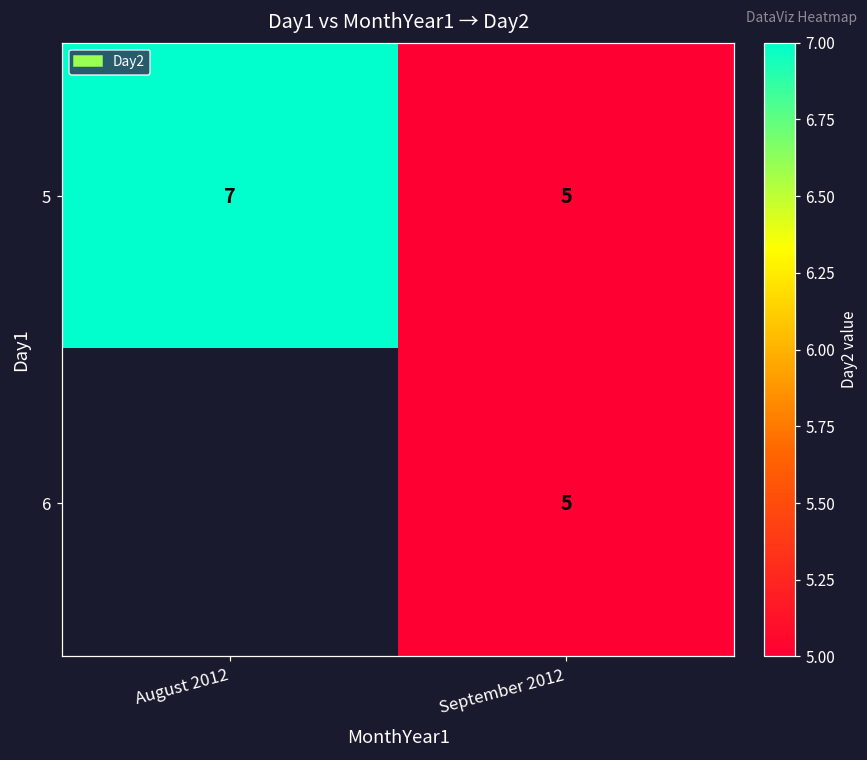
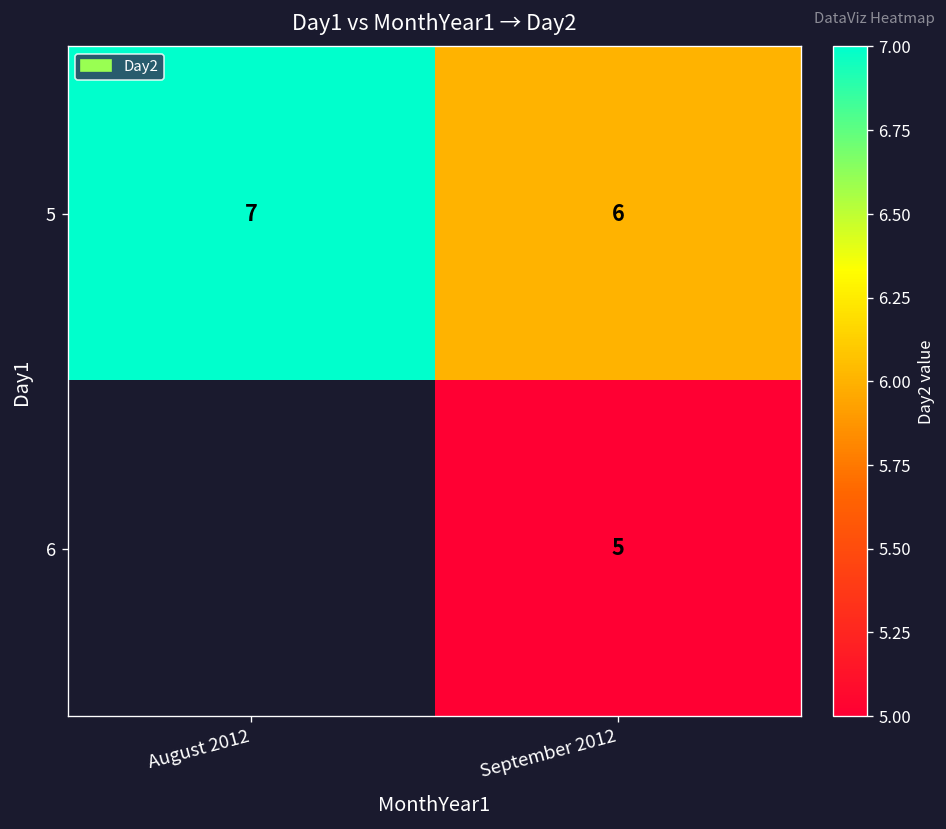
  {
    "5": {
      "August 2012": 7,
-     "September 2012": 5
+     "September 2012": 6
    },
    "6": {
      "September 2012": 5
    }
  }
